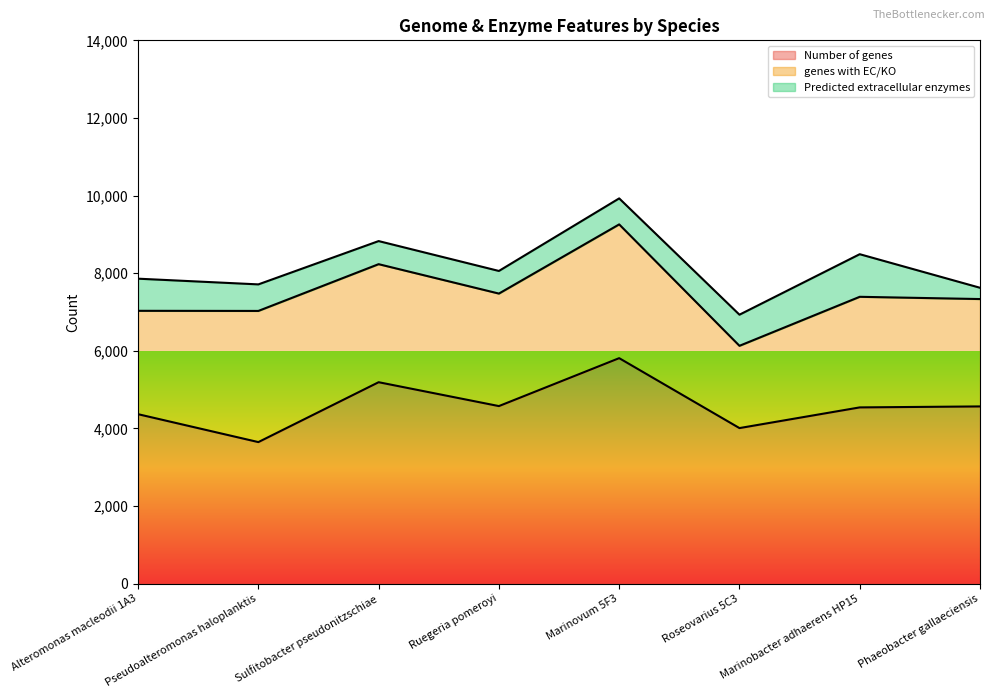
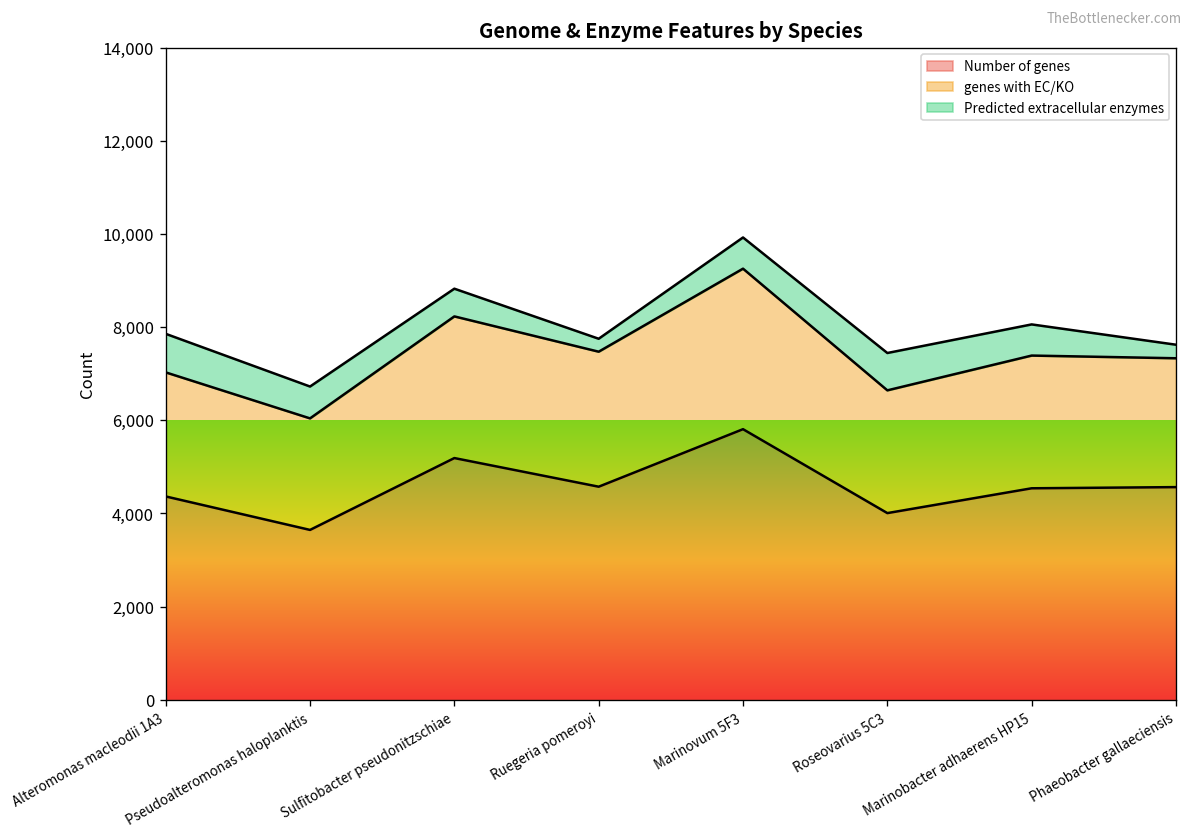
  {
    "Number of genes": {
      "Alteromonas macleodii 1A3": "4,400",
      "Pseudoalteromonas haloplanktis": "3,600",
      "Sulfitobacter pseudonitzschiae": "5,200",
      "Ruegeria pomeroyi": "4,600",
      "Marinovum 5F3": "5,800",
      "Roseovarius 5C3": "4,000",
      "Marinobacter adhaerens HP15": "4,500",
      "Phaeobacter gallaeciensis": "4,600"
    },
    "genes with EC/KO": {
      "Alteromonas macleodii 1A3": "2,700",
-     "Pseudoalteromonas haloplanktis": "3,400",
+     "Pseudoalteromonas haloplanktis": "2,400",
      "Sulfitobacter pseudonitzschiae": "3,000",
      "Ruegeria pomeroyi": "2,900",
      "Marinovum 5F3": "3,400",
-     "Roseovarius 5C3": "2,100",
+     "Roseovarius 5C3": "2,600",
      "Marinobacter adhaerens HP15": "2,900",
      "Phaeobacter gallaeciensis": "2,800"
    },
    "Predicted extracellular enzymes": {
      "Alteromonas macleodii 1A3": "800",
      "Pseudoalteromonas haloplanktis": "700",
      "Sulfitobacter pseudonitzschiae": "600",
-     "Ruegeria pomeroyi": "600",
+     "Ruegeria pomeroyi": "300",
      "Marinovum 5F3": "700",
      "Roseovarius 5C3": "800",
-     "Marinobacter adhaerens HP15": "1,100",
+     "Marinobacter adhaerens HP15": "700",
      "Phaeobacter gallaeciensis": "300"
    }
  }
